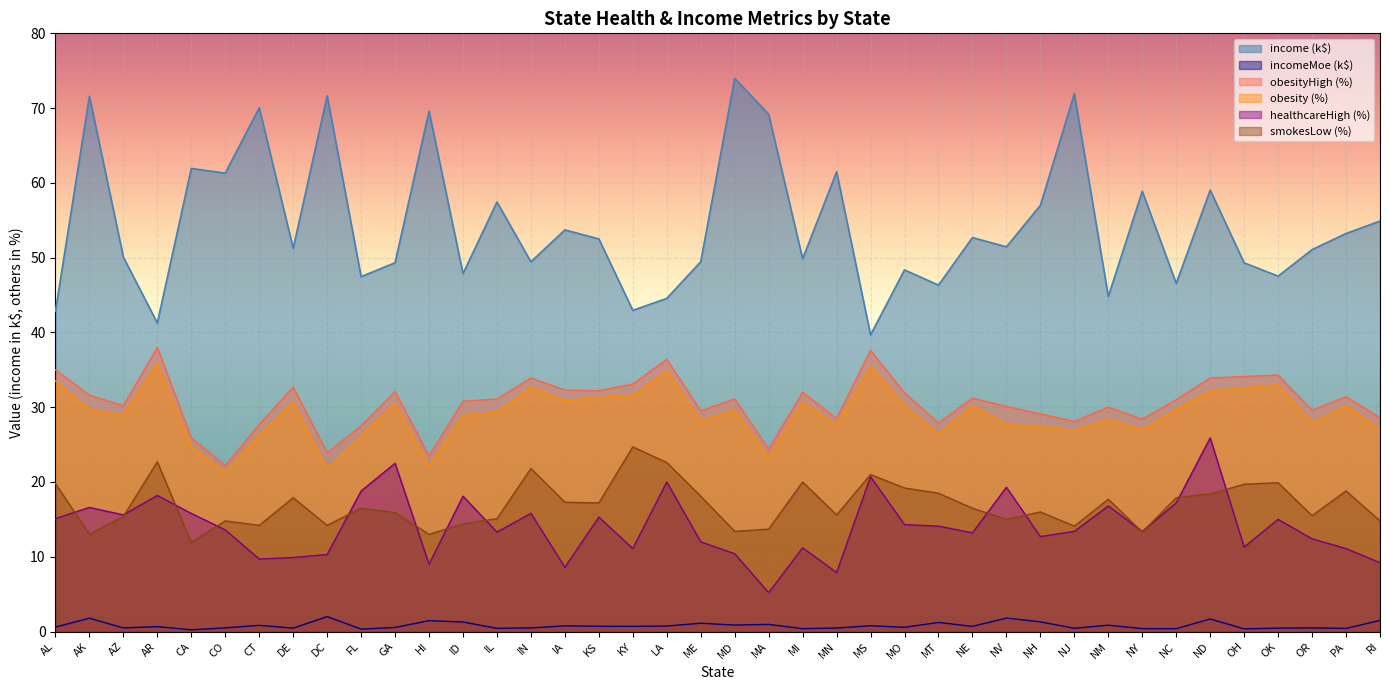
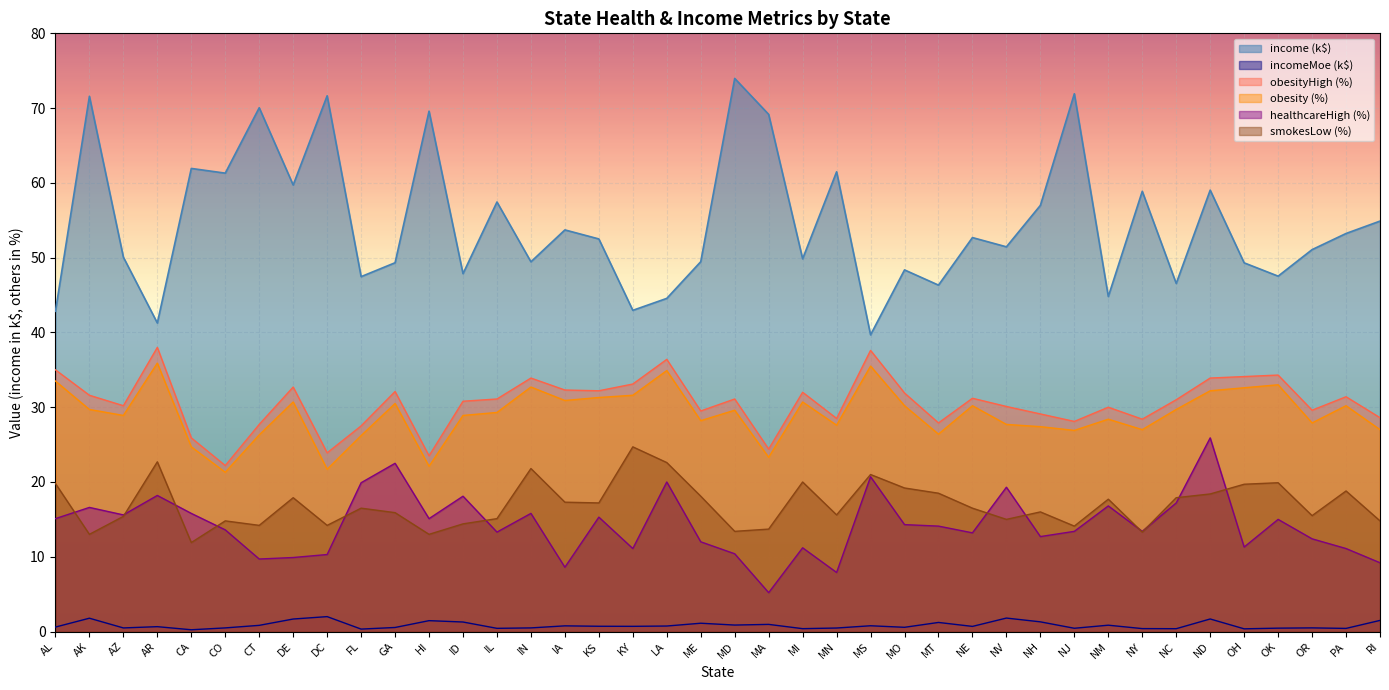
  {
    "income (k$)": {
      "AL": 43,
      "AK": 72,
      "AZ": 50,
      "AR": 41,
      "CA": 62,
      "CO": 61,
      "CT": 70,
-     "DE": 51,
+     "DE": 60,
      "DC": 72,
      "FL": 47,
      "GA": 49,
      "HI": 70,
      "ID": 48,
      "IL": 57,
      "IN": 49,
      "IA": 54,
      "KS": 53,
      "KY": 43,
      "LA": 45,
      "ME": 49,
      "MD": 74,
      "MA": 69,
      "MI": 50,
      "MN": 61,
      "MS": 40,
      "MO": 48,
      "MT": 46,
      "NE": 53,
      "NV": 51,
      "NH": 57,
      "NJ": 72,
      "NM": 45,
      "NY": 59,
      "NC": 47,
      "ND": 59,
      "OH": 49,
      "OK": 48,
      "OR": 51,
      "PA": 53,
      "RI": 55
    },
    "incomeMoe (k$)": {
      "AL": 1,
      "AK": 2,
      "AZ": 0,
      "AR": 1,
      "CA": 0,
      "CO": 0,
      "CT": 1,
-     "DE": 0,
+     "DE": 2,
      "DC": 2,
      "FL": 0,
      "GA": 1,
      "HI": 1,
      "ID": 1,
      "IL": 0,
      "IN": 0,
      "IA": 1,
      "KS": 1,
      "KY": 1,
      "LA": 1,
      "ME": 1,
      "MD": 1,
      "MA": 1,
      "MI": 0,
      "MN": 0,
      "MS": 1,
      "MO": 1,
      "MT": 1,
      "NE": 1,
      "NV": 2,
      "NH": 1,
      "NJ": 0,
      "NM": 1,
      "NY": 0,
      "NC": 0,
      "ND": 2,
      "OH": 0,
      "OK": 0,
      "OR": 0,
      "PA": 0,
      "RI": 1
    },
    "healthcareHigh (%)": {
      "AL": 15,
      "AK": 17,
      "AR": 18,
      "CA": 16,
      "CO": 14,
      "CT": 10,
      "DE": 10,
      "DC": 10,
-     "FL": 19,
+     "FL": 20,
      "GA": 23,
-     "HI": 9,
+     "HI": 15,
      "ID": 18,
      "IL": 13,
      "IN": 16,
      "IA": 9,
      "KS": 15,
      "KY": 11,
      "LA": 20,
      "ME": 12,
      "MD": 10,
      "MA": 5,
      "MI": 11,
      "MN": 8,
      "MO": 14,
      "MT": 14,
      "NE": 13,
      "NV": 19,
      "NH": 13,
      "NJ": 13,
      "NM": 17,
      "NC": 17,
      "ND": 26,
      "OH": 11,
      "OK": 15,
      "OR": 12,
      "PA": 11,
      "RI": 9
    },
    "smokesLow (%)": {
      "AL": 20,
      "AK": 13,
      "AR": 23,
      "CA": 12,
      "CO": 15,
      "CT": 14,
      "DE": 18,
      "DC": 14,
      "FL": 17,
      "GA": 16,
      "HI": 13,
      "ID": 14,
      "IL": 15,
      "IN": 22,
      "IA": 17,
      "KS": 17,
      "KY": 25,
      "LA": 23,
      "ME": 18,
      "MD": 13,
      "MA": 14,
      "MI": 20,
      "MN": 16,
      "MO": 19,
      "MT": 19,
      "NE": 17,
      "NV": 15,
      "NH": 16,
      "NJ": 14,
      "NM": 18,
      "NC": 18,
      "ND": 18,
      "OH": 20,
      "OK": 20,
      "OR": 16,
      "PA": 19,
      "RI": 15
    }
  }
